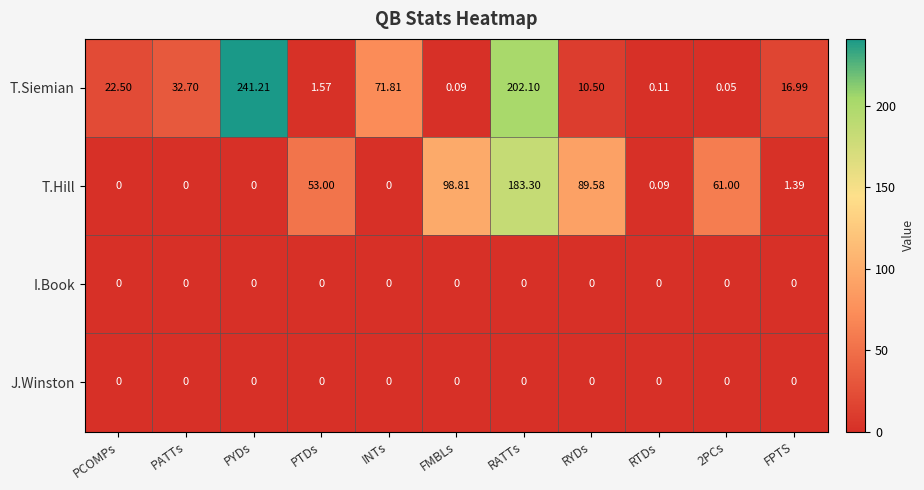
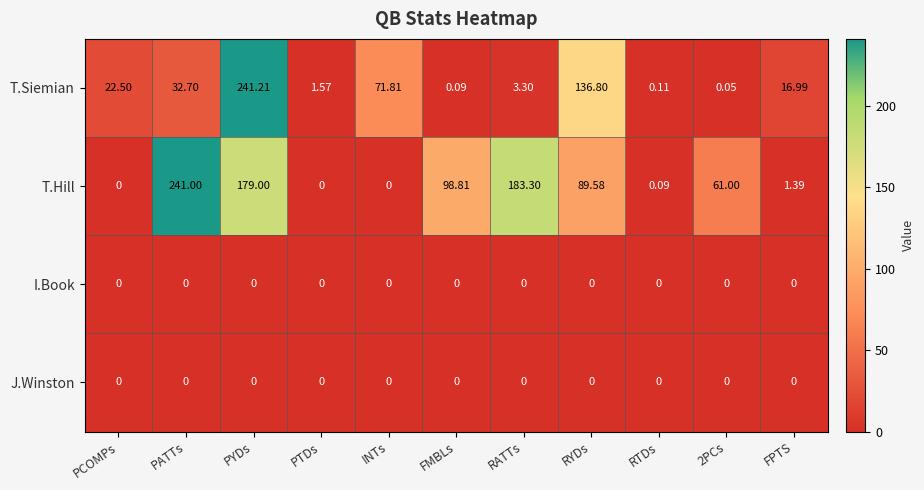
  {
    "T.Siemian": {
      "PCOMPs": 22.50,
      "PATTs": 32.70,
      "PYDs": 241.21,
      "PTDs": 1.57,
      "INTs": 71.81,
      "FMBLs": 0.09,
-     "RATTs": 202.10,
-     "RYDs": 10.50,
+     "RATTs": 3.30,
+     "RYDs": 136.80,
      "RTDs": 0.11,
      "2PCs": 0.05,
      "FPTS": 16.99
    },
    "T.Hill": {
      "PCOMPs": 0,
-     "PATTs": 0,
-     "PYDs": 0,
-     "PTDs": 53.00,
+     "PATTs": 241.00,
+     "PYDs": 179.00,
+     "PTDs": 0,
      "INTs": 0,
      "FMBLs": 98.81,
      "RATTs": 183.30,
      "RYDs": 89.58,
      "RTDs": 0.09,
      "2PCs": 61.00,
      "FPTS": 1.39
    },
    "I.Book": {
      "PCOMPs": 0,
      "PATTs": 0,
      "PYDs": 0,
      "PTDs": 0,
      "INTs": 0,
      "FMBLs": 0,
      "RATTs": 0,
      "RYDs": 0,
      "RTDs": 0,
      "2PCs": 0,
      "FPTS": 0
    },
    "J.Winston": {
      "PCOMPs": 0,
      "PATTs": 0,
      "PYDs": 0,
      "PTDs": 0,
      "INTs": 0,
      "FMBLs": 0,
      "RATTs": 0,
      "RYDs": 0,
      "RTDs": 0,
      "2PCs": 0,
      "FPTS": 0
    }
  }
